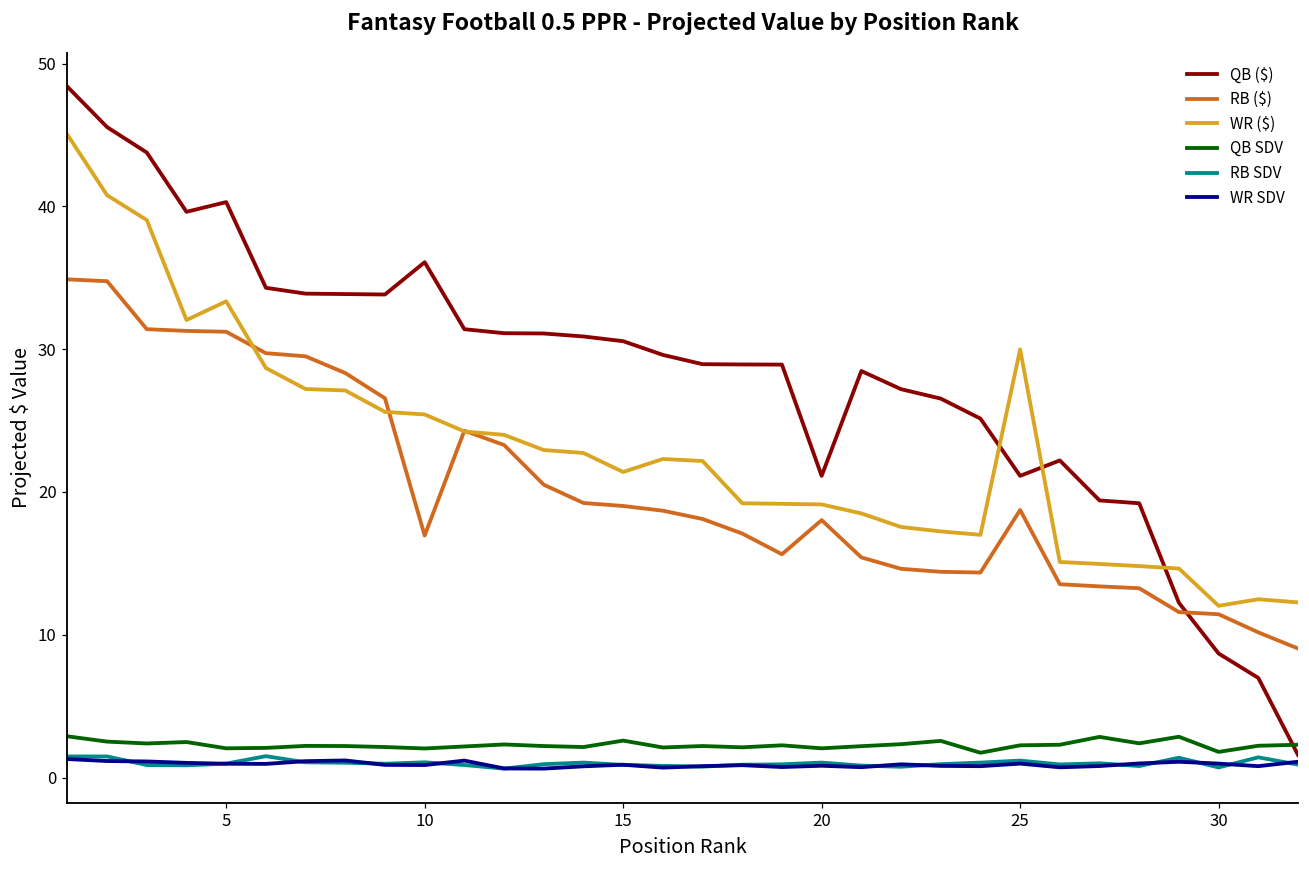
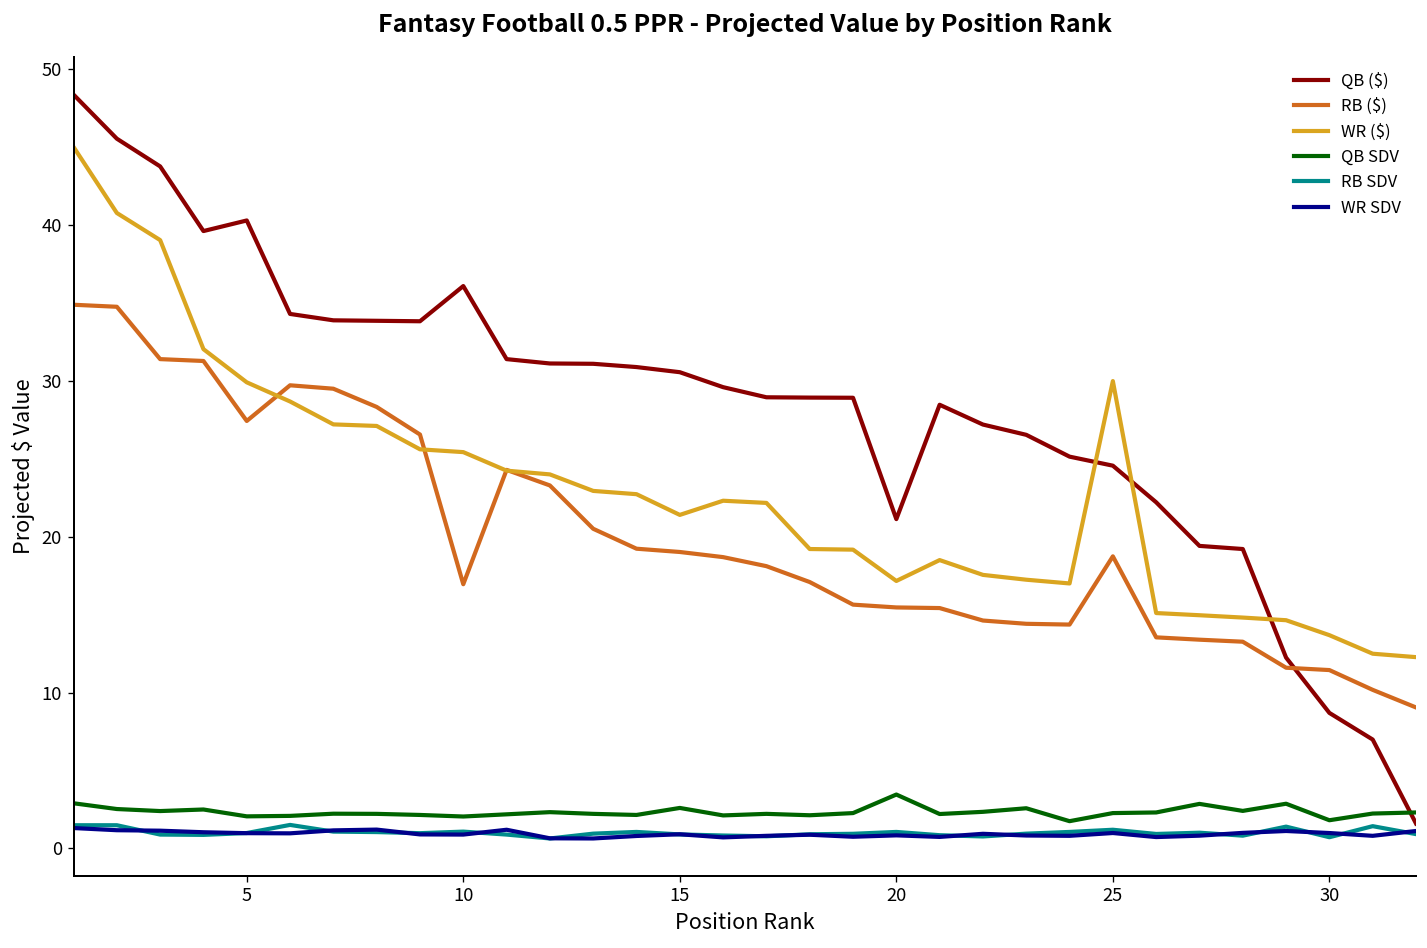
  {
    "QB ($)": {
      "5": 40.3,
      "10": 36.1,
      "15": 30.6,
      "20": 21.1,
-     "25": 21.1,
+     "25": 24.6,
      "30": 8.7
    },
    "RB ($)": {
-     "5": 31.2,
+     "5": 27.4,
      "10": 17.0,
      "15": 19.0,
-     "20": 18.0,
+     "20": 15.5,
      "25": 18.7,
      "30": 11.4
    },
    "WR ($)": {
-     "5": 33.4,
+     "5": 29.9,
      "10": 25.4,
      "15": 21.4,
-     "20": 19.1,
+     "20": 17.2,
      "25": 30.0,
-     "30": 12.0
+     "30": 13.7
    },
    "QB SDV": {
      "5": 2.1,
      "10": 2.0,
      "15": 2.6,
-     "20": 2.1,
+     "20": 3.5,
      "25": 2.3,
      "30": 1.8
    },
    "RB SDV": {
      "20": 1.1,
      "25": 1.2,
      "30": 0.7
    },
    "WR SDV": {
      "20": 0.8,
      "25": 1.0,
      "30": 1.0
    }
  }
